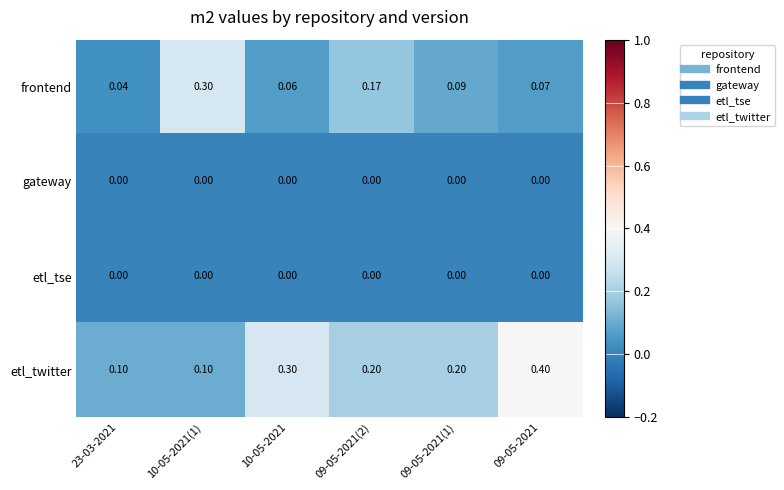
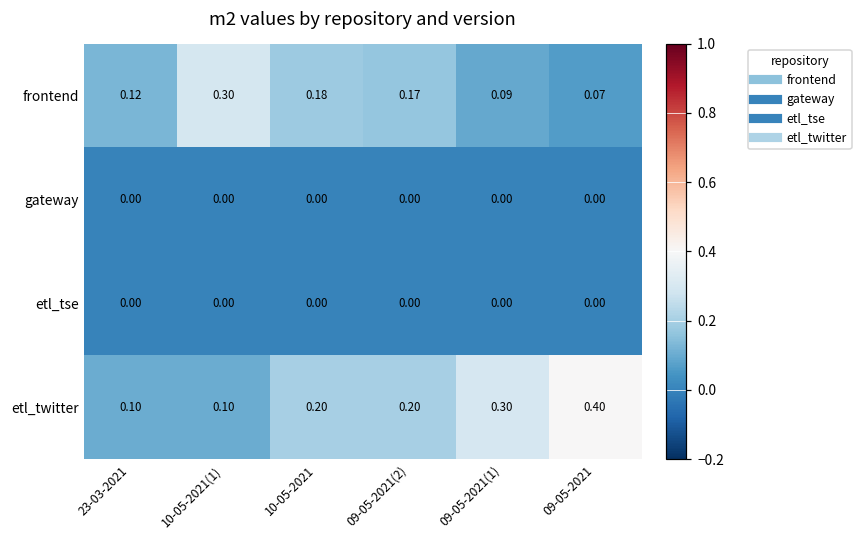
  {
    "frontend": {
-     "23-03-2021": 0.04,
+     "23-03-2021": 0.12,
      "10-05-2021(1)": 0.30,
-     "10-05-2021": 0.06,
+     "10-05-2021": 0.18,
      "09-05-2021(2)": 0.17,
      "09-05-2021(1)": 0.09,
      "09-05-2021": 0.07
    },
    "gateway": {
      "23-03-2021": 0.00,
      "10-05-2021(1)": 0.00,
      "10-05-2021": 0.00,
      "09-05-2021(2)": 0.00,
      "09-05-2021(1)": 0.00,
      "09-05-2021": 0.00
    },
    "etl_tse": {
      "23-03-2021": 0.00,
      "10-05-2021(1)": 0.00,
      "10-05-2021": 0.00,
      "09-05-2021(2)": 0.00,
      "09-05-2021(1)": 0.00,
      "09-05-2021": 0.00
    },
    "etl_twitter": {
      "23-03-2021": 0.10,
      "10-05-2021(1)": 0.10,
-     "10-05-2021": 0.30,
+     "10-05-2021": 0.20,
      "09-05-2021(2)": 0.20,
-     "09-05-2021(1)": 0.20,
+     "09-05-2021(1)": 0.30,
      "09-05-2021": 0.40
    }
  }
